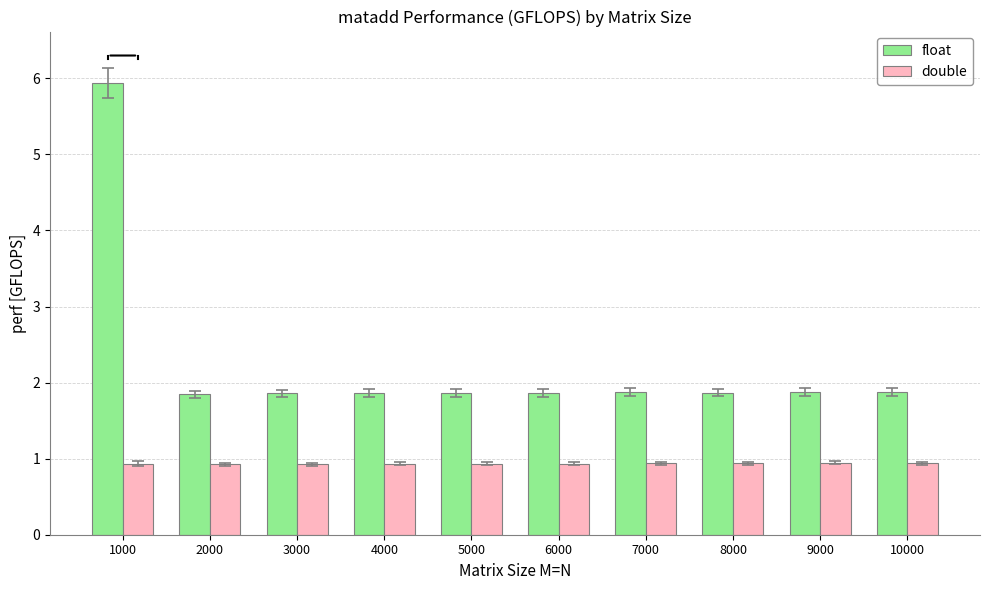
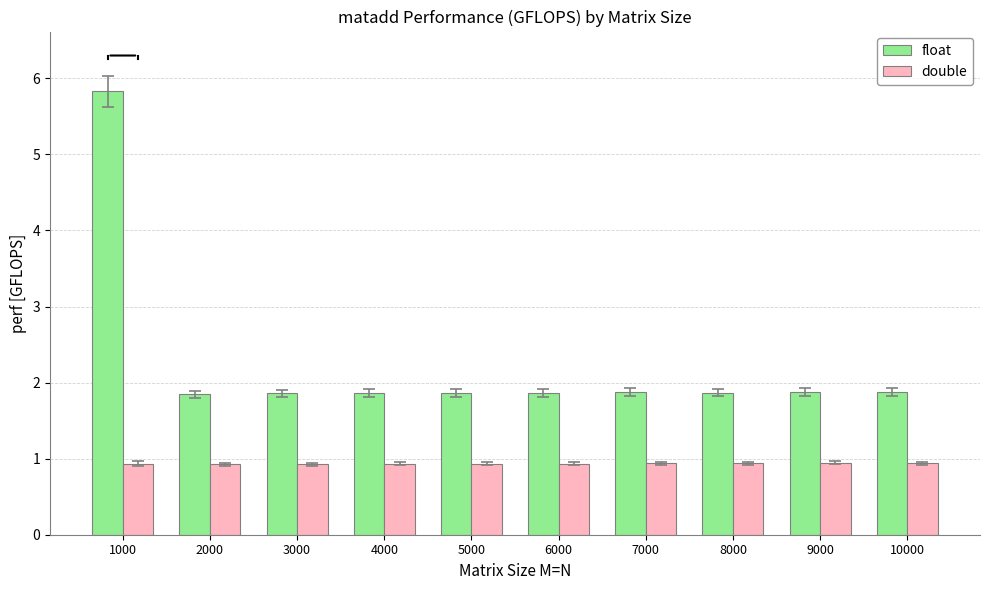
  {
    "float": {
-     "1000": 5.9,
+     "1000": 5.8,
      "2000": 1.8,
      "3000": 1.9,
      "4000": 1.9,
      "5000": 1.9,
      "6000": 1.9,
      "7000": 1.9,
      "8000": 1.9,
      "9000": 1.9,
      "10000": 1.9
    },
    "double": {
      "1000": 0.9,
      "2000": 0.9,
      "3000": 0.9,
      "4000": 0.9,
      "5000": 0.9,
      "6000": 0.9,
      "7000": 0.9,
      "8000": 0.9,
      "9000": 0.9,
      "10000": 0.9
    }
  }
